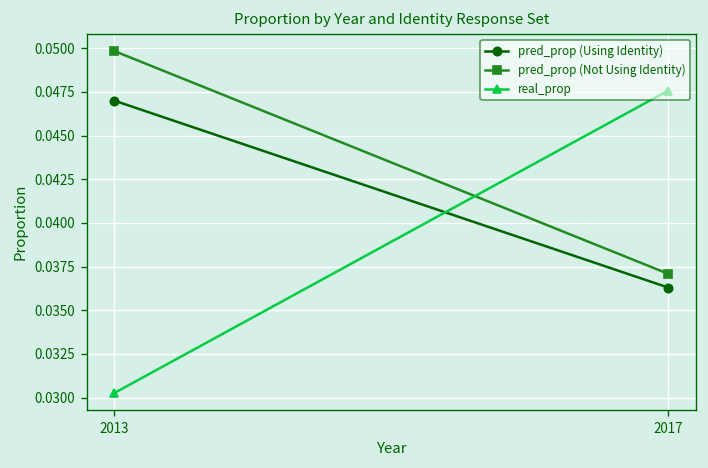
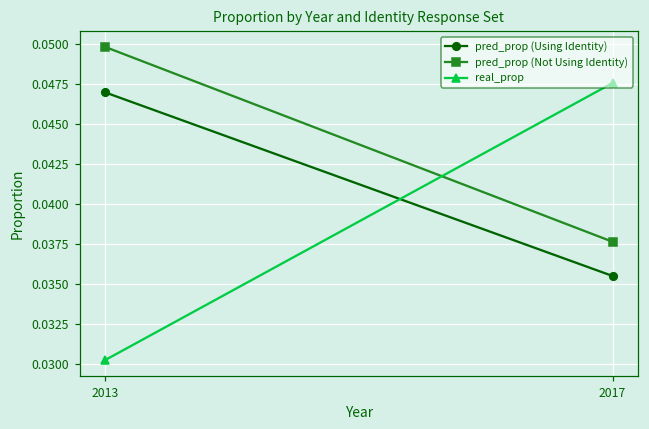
  {
    "pred_prop (Using Identity)": {
      "2013": 0.0470,
-     "2017": 0.0363
+     "2017": 0.0355
    },
    "pred_prop (Not Using Identity)": {
      "2013": 0.0498,
-     "2017": 0.0371
+     "2017": 0.0377
    },
    "real_prop": {
      "2013": 0.0303
    }
  }
